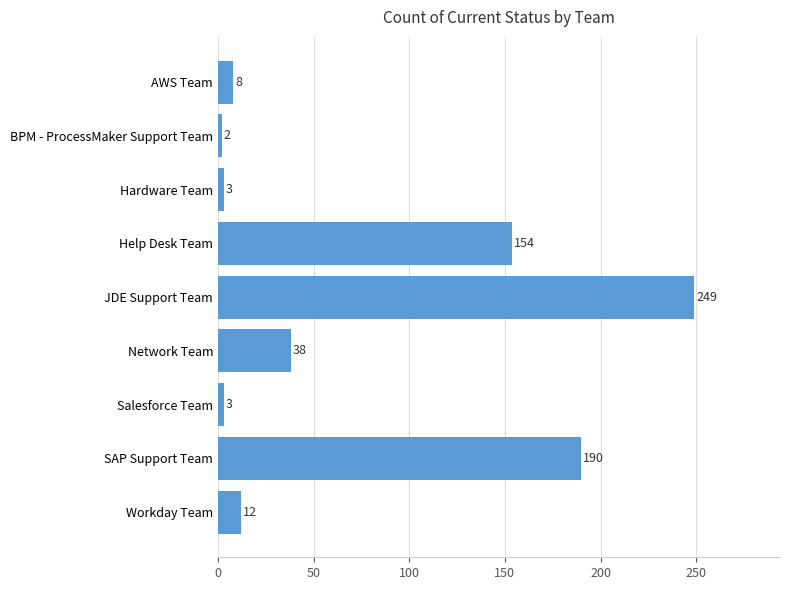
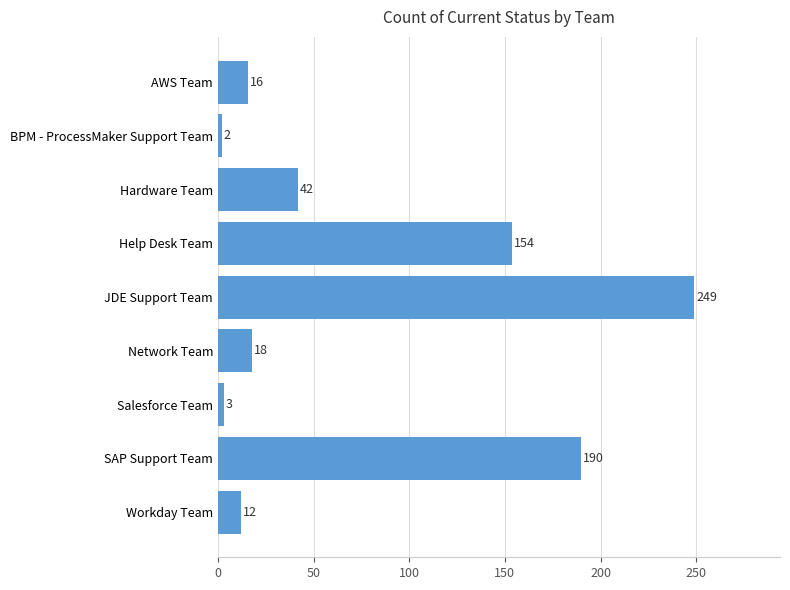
  {
-   "AWS Team": 8,
+   "AWS Team": 16,
    "BPM - ProcessMaker Support Team": 2,
-   "Hardware Team": 3,
+   "Hardware Team": 42,
    "Help Desk Team": 154,
    "JDE Support Team": 249,
-   "Network Team": 38,
+   "Network Team": 18,
    "Salesforce Team": 3,
    "SAP Support Team": 190,
    "Workday Team": 12
  }
